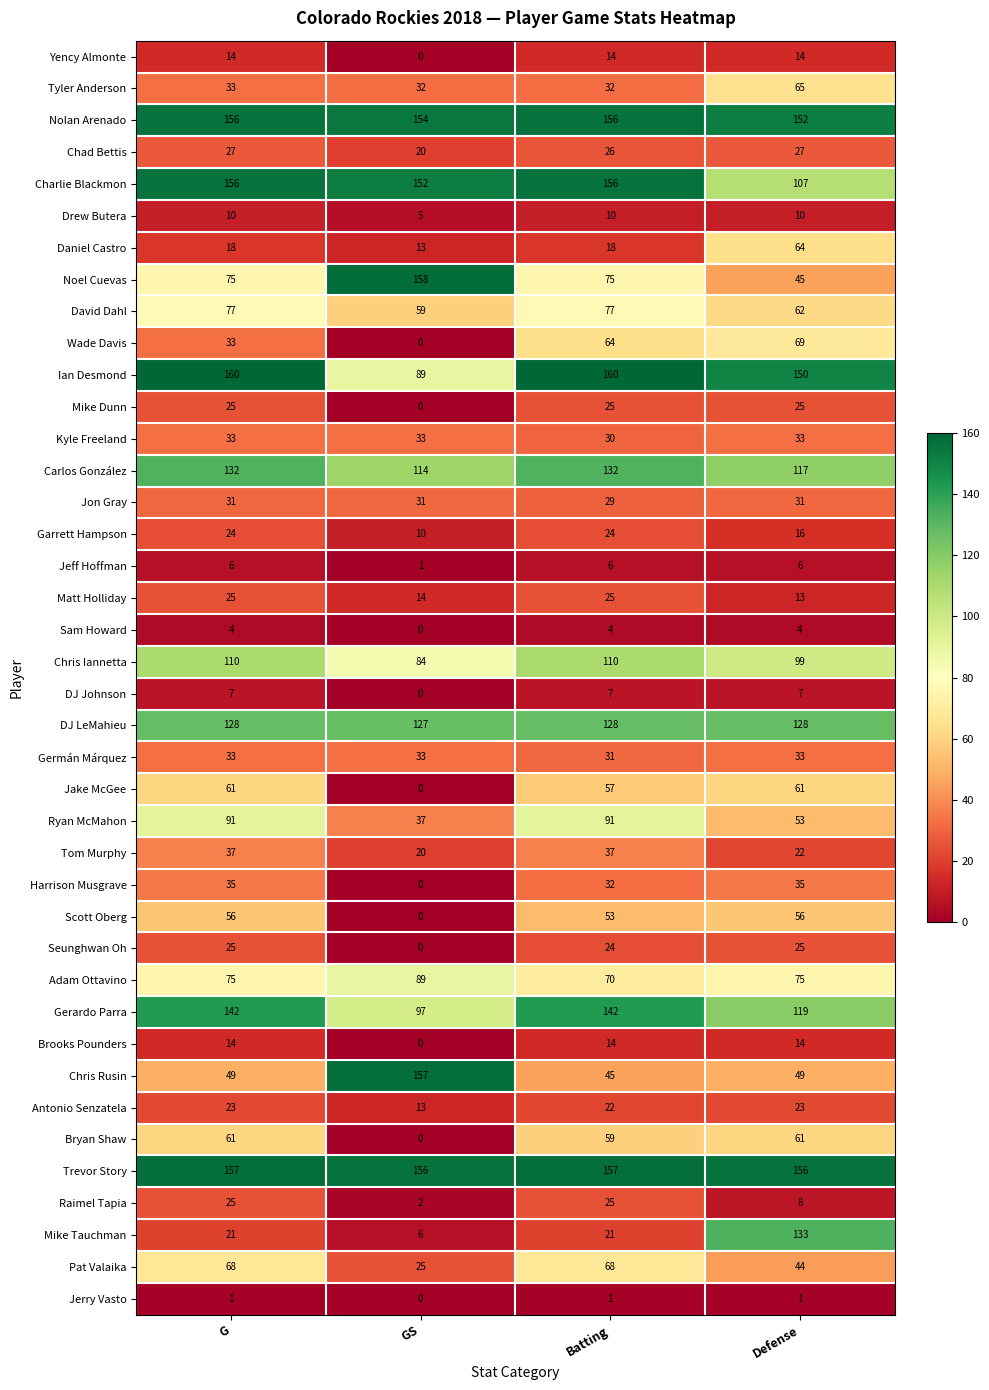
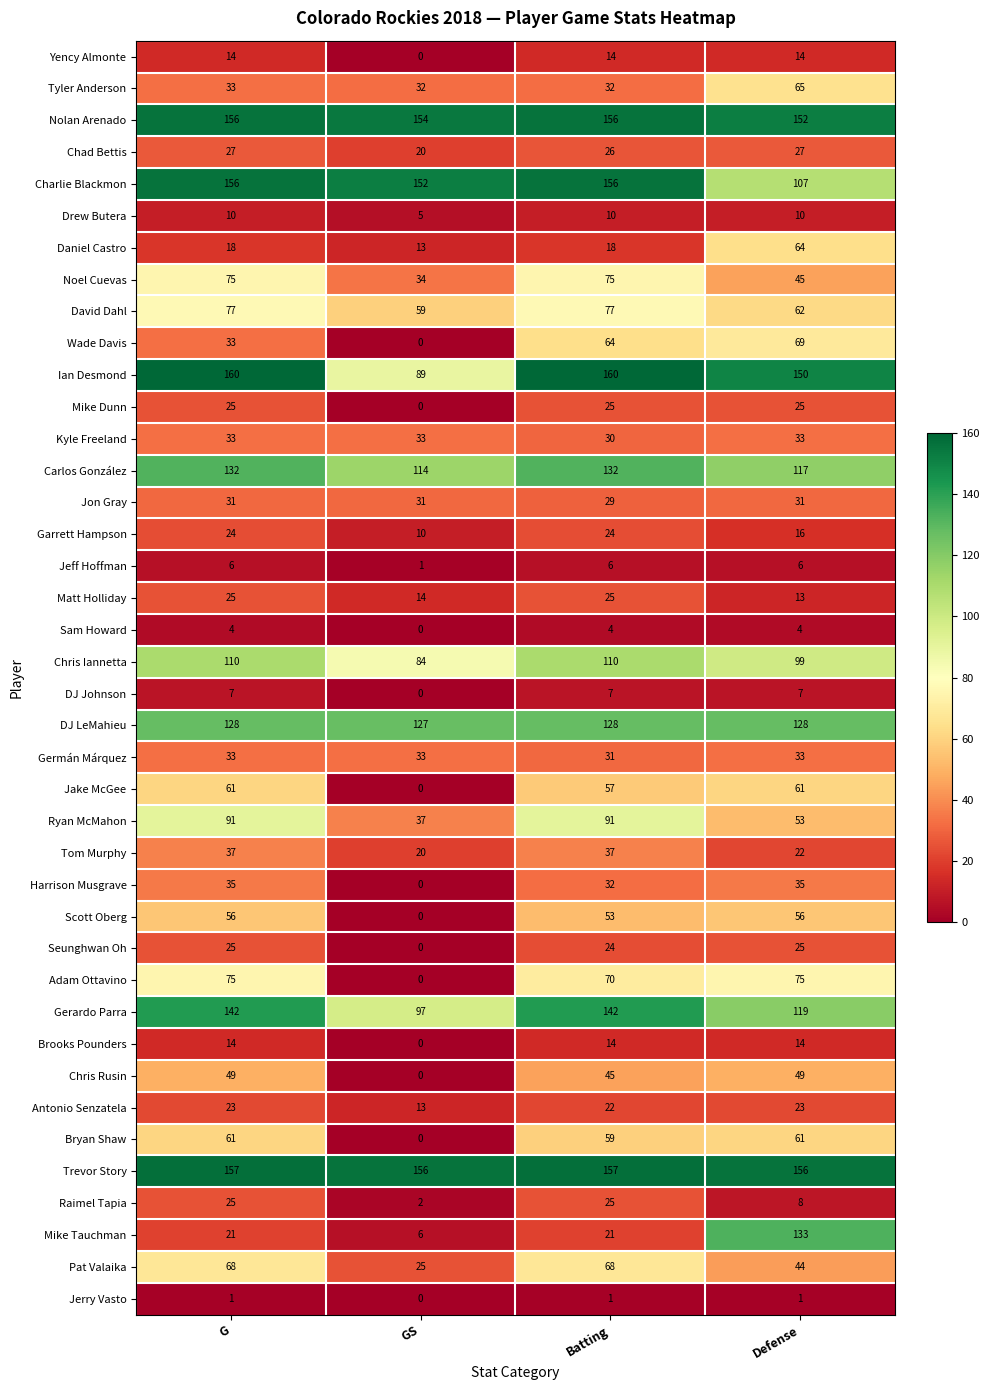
  {
    "Yency Almonte": {
      "G": 14,
      "GS": 0,
      "Batting": 14,
      "Defense": 14
    },
    "Tyler Anderson": {
      "G": 33,
      "GS": 32,
      "Batting": 32,
      "Defense": 65
    },
    "Nolan Arenado": {
      "G": 156,
      "GS": 154,
      "Batting": 156,
      "Defense": 152
    },
    "Chad Bettis": {
      "G": 27,
      "GS": 20,
      "Batting": 26,
      "Defense": 27
    },
    "Charlie Blackmon": {
      "G": 156,
      "GS": 152,
      "Batting": 156,
      "Defense": 107
    },
    "Drew Butera": {
      "G": 10,
      "GS": 5,
      "Batting": 10,
      "Defense": 10
    },
    "Daniel Castro": {
      "G": 18,
      "GS": 13,
      "Batting": 18,
      "Defense": 64
    },
    "Noel Cuevas": {
      "G": 75,
-     "GS": 158,
+     "GS": 34,
      "Batting": 75,
      "Defense": 45
    },
    "David Dahl": {
      "G": 77,
      "GS": 59,
      "Batting": 77,
      "Defense": 62
    },
    "Wade Davis": {
      "G": 33,
      "GS": 0,
      "Batting": 64,
      "Defense": 69
    },
    "Ian Desmond": {
      "G": 160,
      "GS": 89,
      "Batting": 160,
      "Defense": 150
    },
    "Mike Dunn": {
      "G": 25,
      "GS": 0,
      "Batting": 25,
      "Defense": 25
    },
    "Kyle Freeland": {
      "G": 33,
      "GS": 33,
      "Batting": 30,
      "Defense": 33
    },
    "Carlos González": {
      "G": 132,
      "GS": 114,
      "Batting": 132,
      "Defense": 117
    },
    "Jon Gray": {
      "G": 31,
      "GS": 31,
      "Batting": 29,
      "Defense": 31
    },
    "Garrett Hampson": {
      "G": 24,
      "GS": 10,
      "Batting": 24,
      "Defense": 16
    },
    "Jeff Hoffman": {
      "G": 6,
      "GS": 1,
      "Batting": 6,
      "Defense": 6
    },
    "Matt Holliday": {
      "G": 25,
      "GS": 14,
      "Batting": 25,
      "Defense": 13
    },
    "Sam Howard": {
      "G": 4,
      "GS": 0,
      "Batting": 4,
      "Defense": 4
    },
    "Chris Iannetta": {
      "G": 110,
      "GS": 84,
      "Batting": 110,
      "Defense": 99
    },
    "DJ Johnson": {
      "G": 7,
      "GS": 0,
      "Batting": 7,
      "Defense": 7
    },
    "DJ LeMahieu": {
      "G": 128,
      "GS": 127,
      "Batting": 128,
      "Defense": 128
    },
    "Germán Márquez": {
      "G": 33,
      "GS": 33,
      "Batting": 31,
      "Defense": 33
    },
    "Jake McGee": {
      "G": 61,
      "GS": 0,
      "Batting": 57,
      "Defense": 61
    },
    "Ryan McMahon": {
      "G": 91,
      "GS": 37,
      "Batting": 91,
      "Defense": 53
    },
    "Tom Murphy": {
      "G": 37,
      "GS": 20,
      "Batting": 37,
      "Defense": 22
    },
    "Harrison Musgrave": {
      "G": 35,
      "GS": 0,
      "Batting": 32,
      "Defense": 35
    },
    "Scott Oberg": {
      "G": 56,
      "GS": 0,
      "Batting": 53,
      "Defense": 56
    },
    "Seunghwan Oh": {
      "G": 25,
      "GS": 0,
      "Batting": 24,
      "Defense": 25
    },
    "Adam Ottavino": {
      "G": 75,
-     "GS": 89,
+     "GS": 0,
      "Batting": 70,
      "Defense": 75
    },
    "Gerardo Parra": {
      "G": 142,
      "GS": 97,
      "Batting": 142,
      "Defense": 119
    },
    "Brooks Pounders": {
      "G": 14,
      "GS": 0,
      "Batting": 14,
      "Defense": 14
    },
    "Chris Rusin": {
      "G": 49,
-     "GS": 157,
+     "GS": 0,
      "Batting": 45,
      "Defense": 49
    },
    "Antonio Senzatela": {
      "G": 23,
      "GS": 13,
      "Batting": 22,
      "Defense": 23
    },
    "Bryan Shaw": {
      "G": 61,
      "GS": 0,
      "Batting": 59,
      "Defense": 61
    },
    "Trevor Story": {
      "G": 157,
      "GS": 156,
      "Batting": 157,
      "Defense": 156
    },
    "Raimel Tapia": {
      "G": 25,
      "GS": 2,
      "Batting": 25,
      "Defense": 8
    },
    "Mike Tauchman": {
      "G": 21,
      "GS": 6,
      "Batting": 21,
      "Defense": 133
    },
    "Pat Valaika": {
      "G": 68,
      "GS": 25,
      "Batting": 68,
      "Defense": 44
    },
    "Jerry Vasto": {
      "G": 1,
      "GS": 0,
      "Batting": 1,
      "Defense": 1
    }
  }
